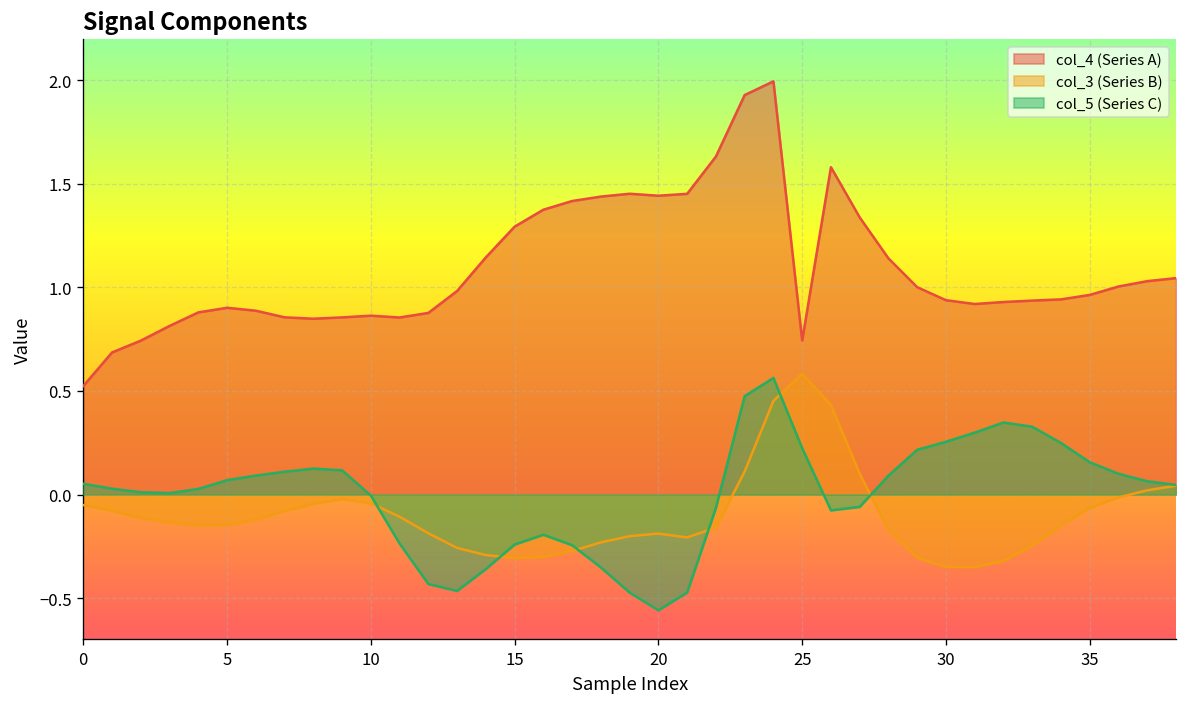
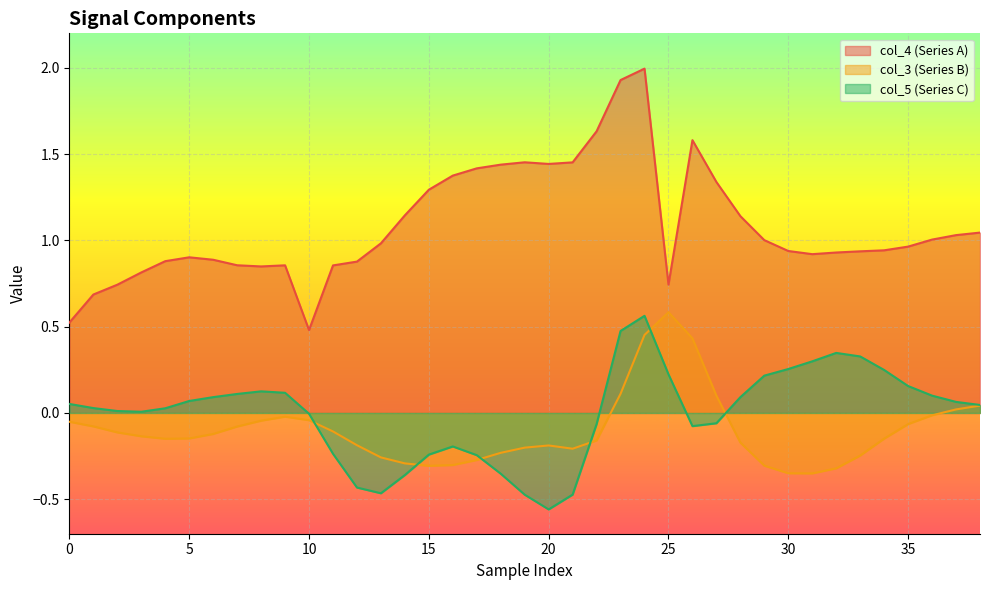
  {
    "col_4 (Series A)": {
      "0": 0.52,
      "5": 0.90,
-     "10": 0.86,
+     "10": 0.48,
      "15": 1.29,
      "20": 1.44,
      "25": 0.74,
      "30": 0.94,
      "35": 0.96
    }
  }
